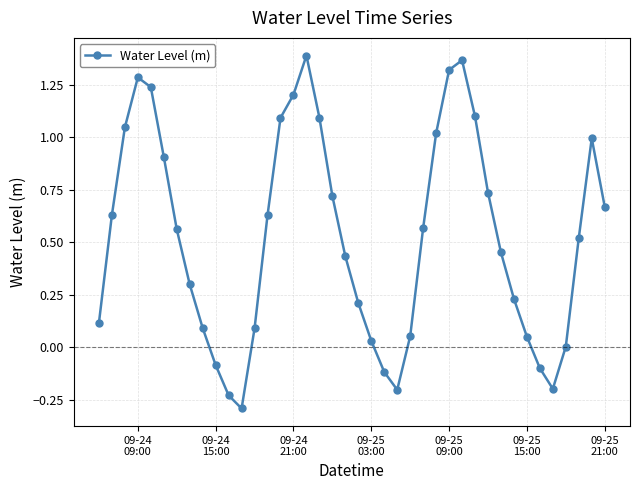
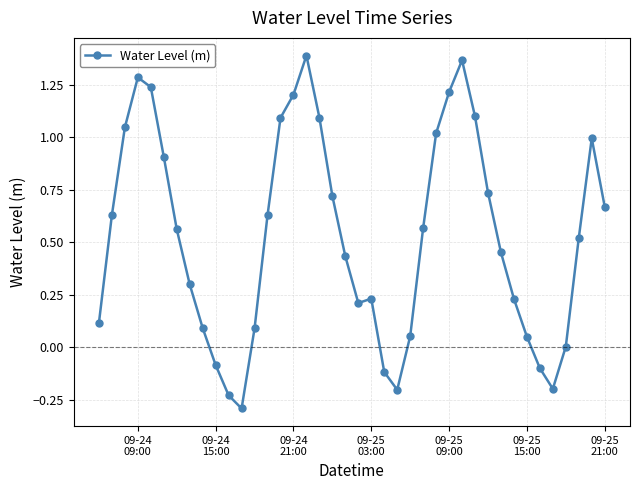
  {
    "09-24 09:00": 1.29,
    "09-24 15:00": -0.09,
    "09-24 21:00": 1.20,
-   "09-25 03:00": 0.03,
-   "09-25 09:00": 1.32,
+   "09-25 03:00": 0.23,
+   "09-25 09:00": 1.22,
    "09-25 15:00": 0.05,
    "09-25 21:00": 0.67
  }
